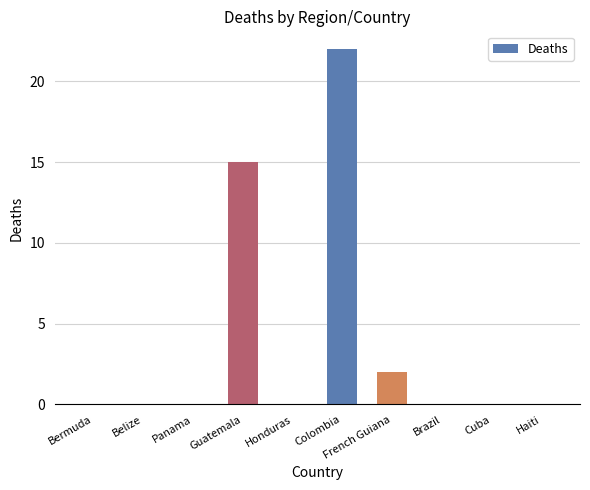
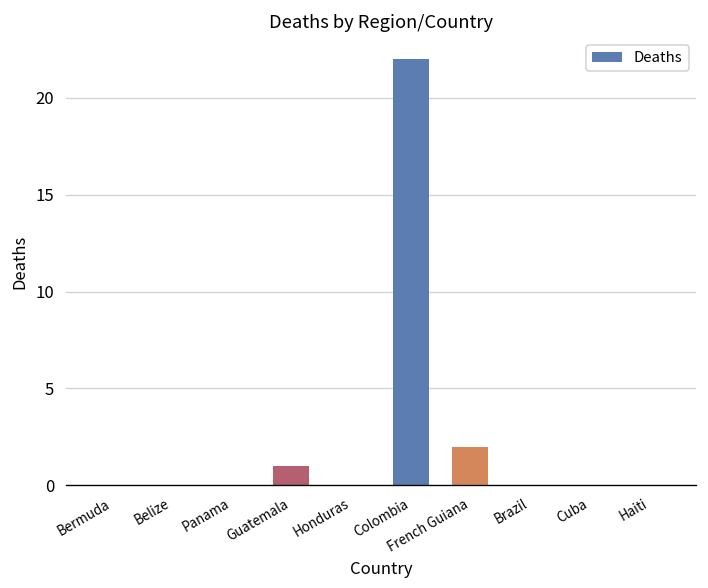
  {
    "Bermuda": 0,
    "Belize": 0,
    "Panama": 0,
-   "Guatemala": 15,
+   "Guatemala": 1,
    "Honduras": 0,
    "Colombia": 22,
    "French Guiana": 2,
    "Brazil": 0,
    "Cuba": 0,
    "Haiti": 0
  }
